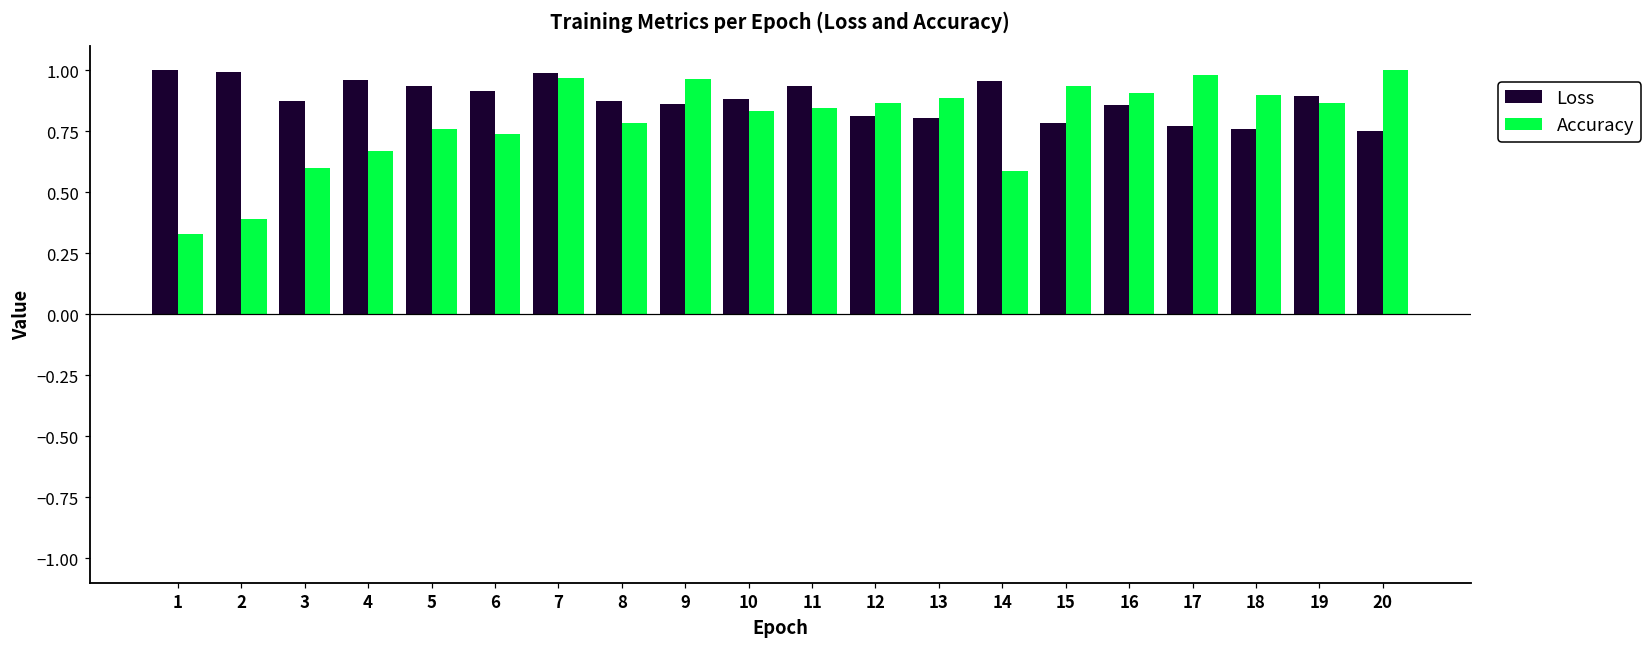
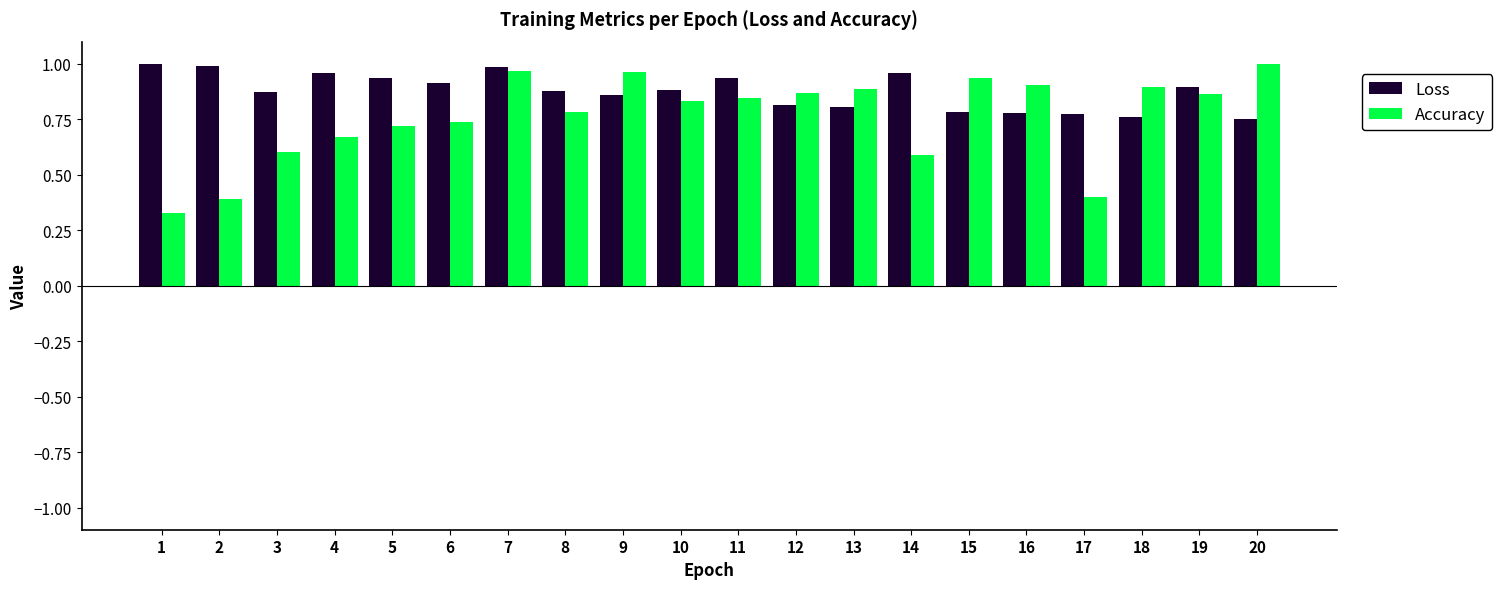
  {
    "Loss": {
      "1": 1.00,
      "2": 0.99,
      "3": 0.87,
      "4": 0.96,
      "5": 0.94,
      "6": 0.91,
      "7": 0.99,
      "8": 0.88,
      "9": 0.86,
      "10": 0.88,
      "11": 0.94,
      "12": 0.81,
      "13": 0.80,
      "14": 0.96,
      "15": 0.78,
-     "16": 0.86,
+     "16": 0.78,
      "17": 0.77,
      "18": 0.76,
      "19": 0.89,
      "20": 0.75
    },
    "Accuracy": {
      "1": 0.33,
      "2": 0.39,
      "3": 0.60,
      "4": 0.67,
-     "5": 0.76,
+     "5": 0.72,
      "6": 0.74,
      "7": 0.97,
      "8": 0.78,
      "9": 0.97,
      "10": 0.83,
      "11": 0.85,
      "12": 0.87,
      "13": 0.88,
      "14": 0.59,
      "15": 0.94,
      "16": 0.91,
-     "17": 0.98,
+     "17": 0.40,
      "18": 0.90,
      "19": 0.87,
      "20": 1.00
    }
  }
